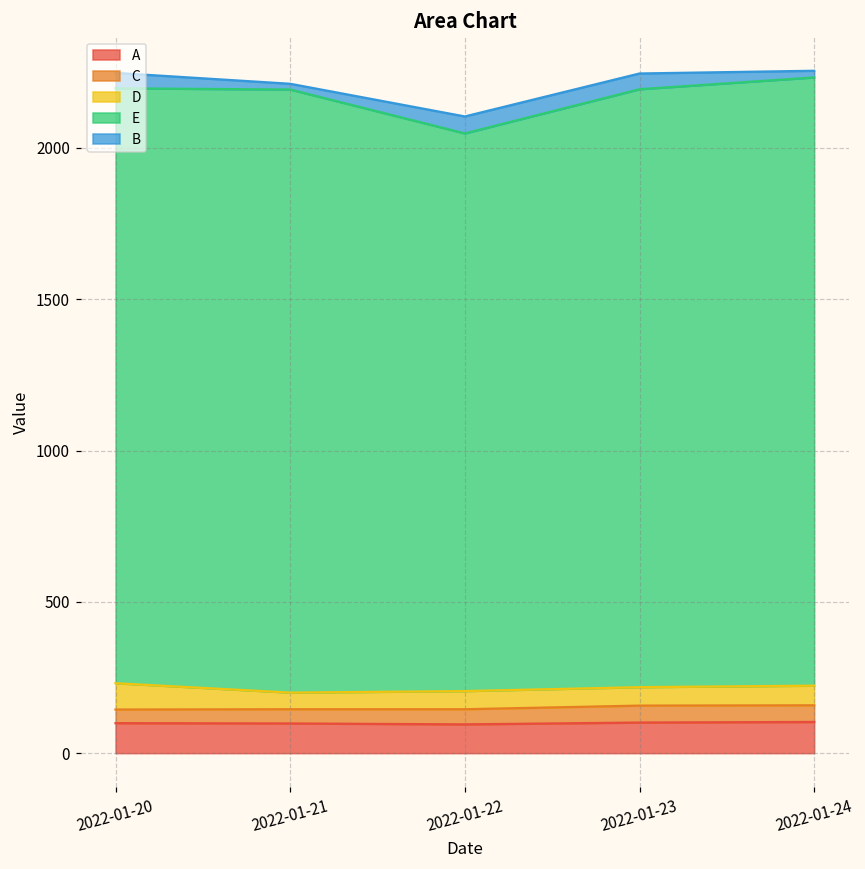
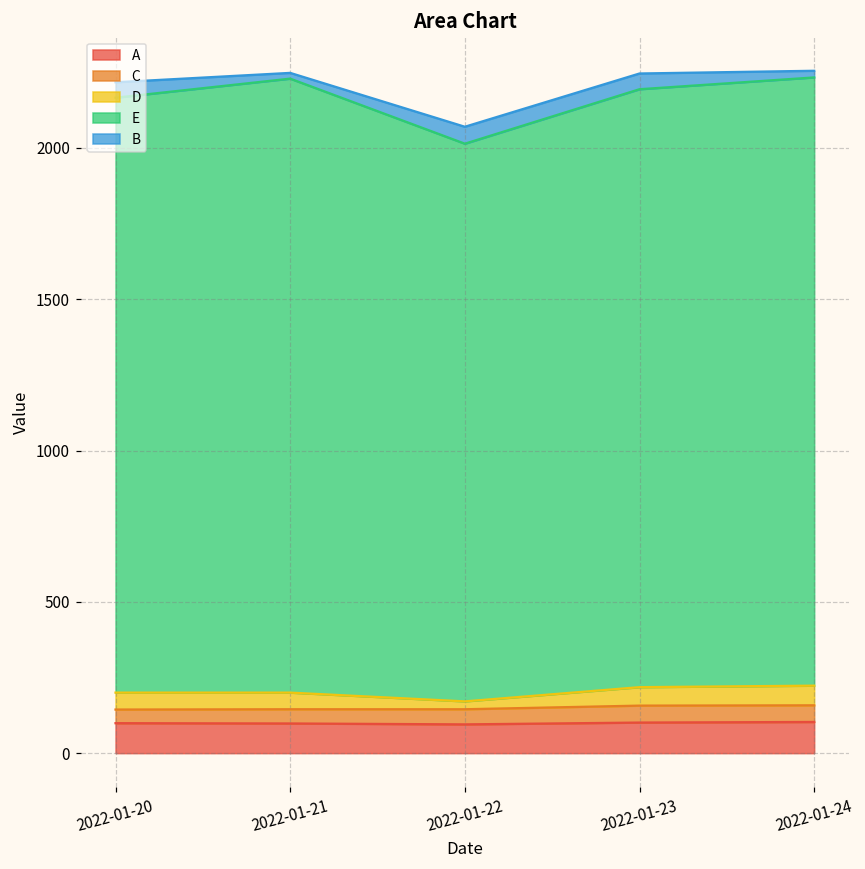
  {
    "D": {
-     "2022-01-20": 90,
+     "2022-01-20": 60,
      "2022-01-21": 60,
-     "2022-01-22": 60,
+     "2022-01-22": 30,
      "2022-01-23": 60,
      "2022-01-24": 70
    },
    "E": {
-     "2022-01-21": 1990,
+     "2022-01-21": 2030,
      "2022-01-22": 1840,
      "2022-01-23": 1980,
      "2022-01-24": 2010
    },
    "B": {
      "2022-01-21": 20,
      "2022-01-22": 60,
      "2022-01-23": 50,
      "2022-01-24": 20
    }
  }
